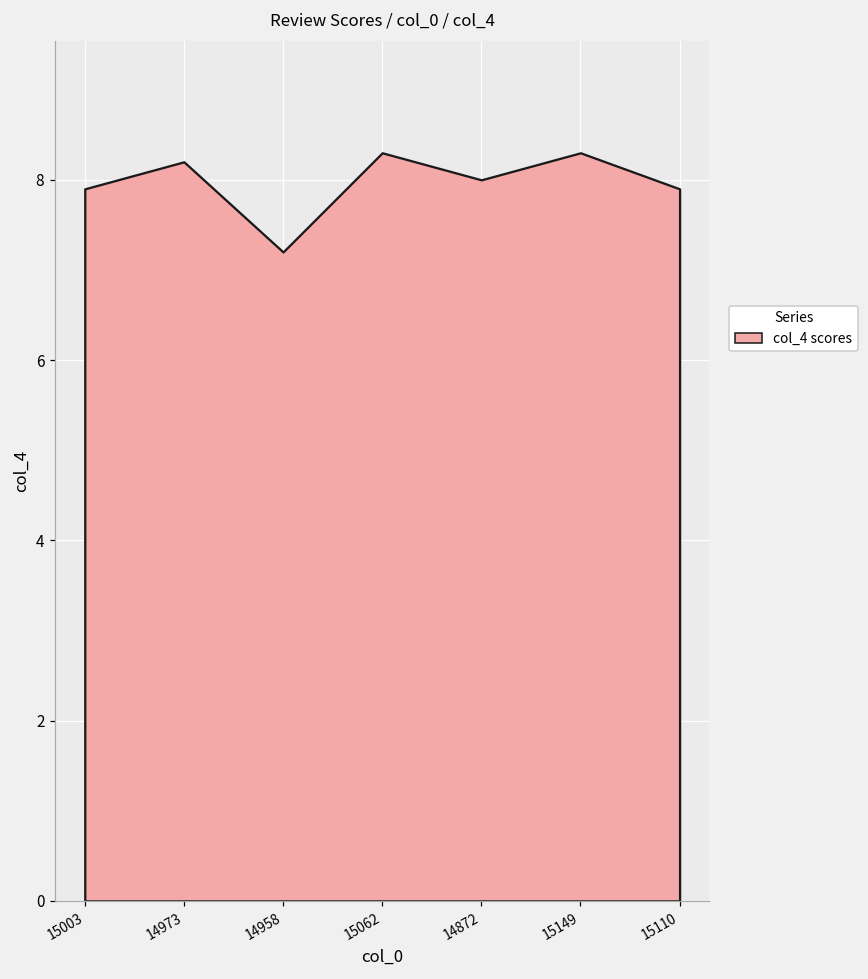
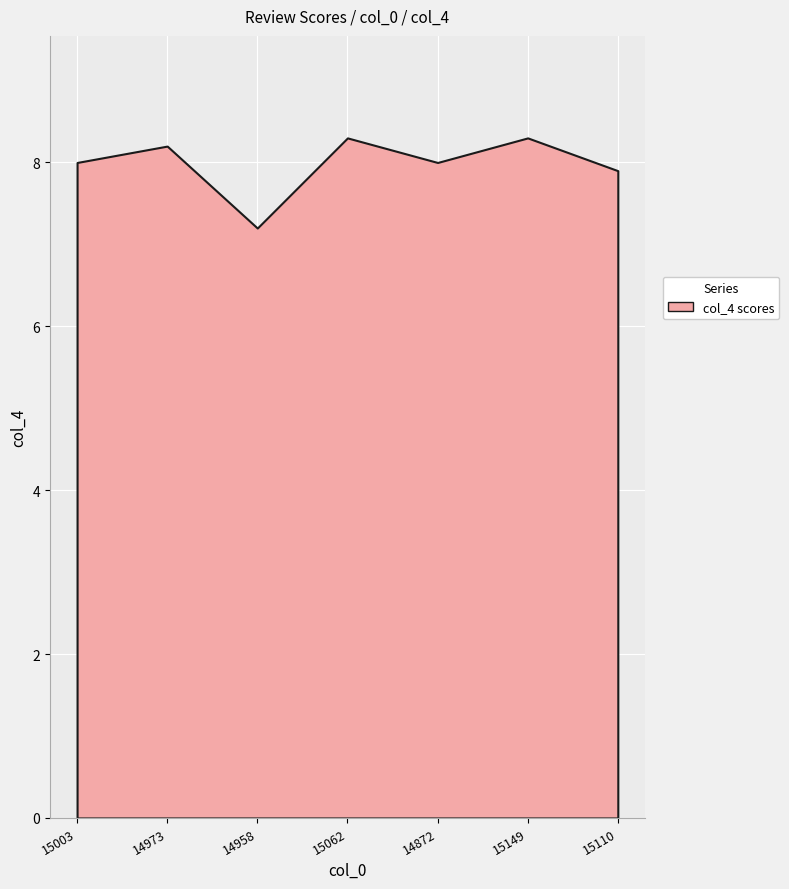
  {
-   "15003": 7.9,
+   "15003": 8.0,
    "14973": 8.2,
    "14958": 7.2,
    "15062": 8.3,
    "14872": 8.0,
    "15149": 8.3,
    "15110": 7.9
  }
